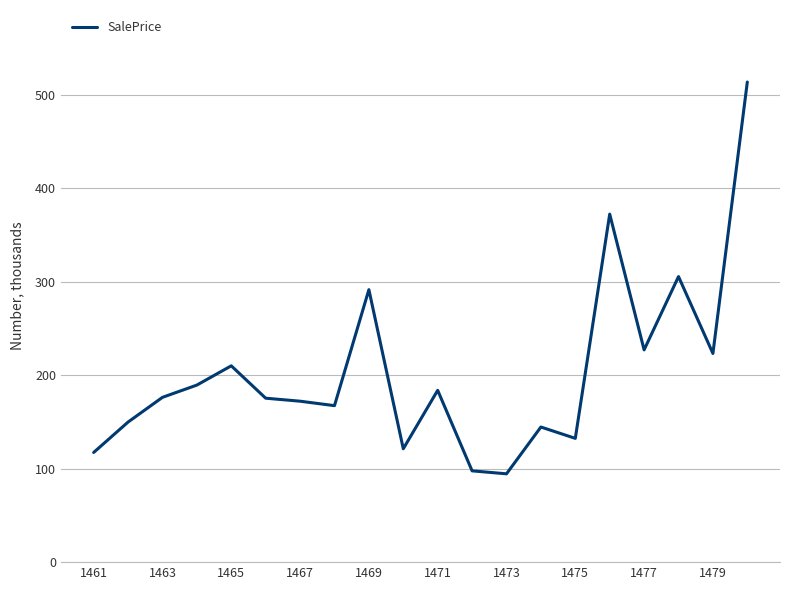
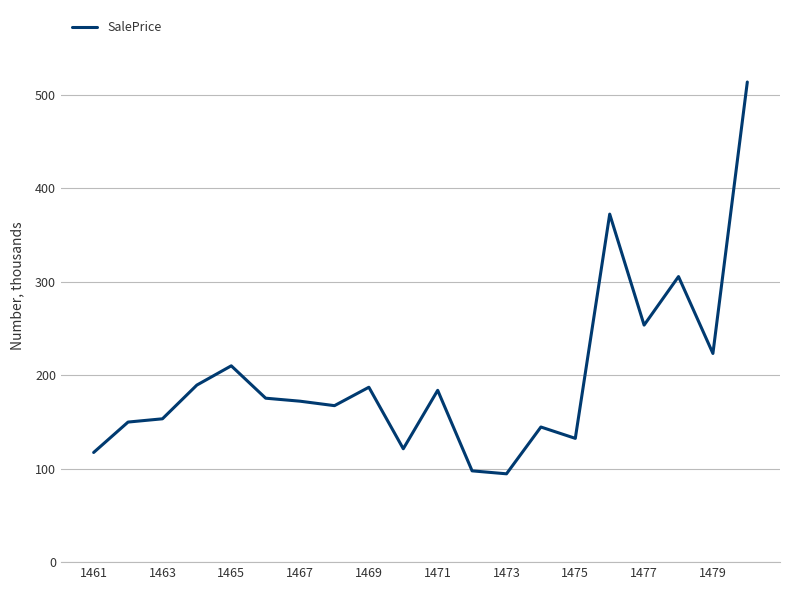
  {
    "1461": 120,
-   "1463": 180,
+   "1463": 150,
    "1465": 210,
    "1467": 170,
-   "1469": 290,
+   "1469": 190,
    "1471": 180,
    "1473": 90,
    "1475": 130,
-   "1477": 230,
+   "1477": 250,
    "1479": 220
  }
